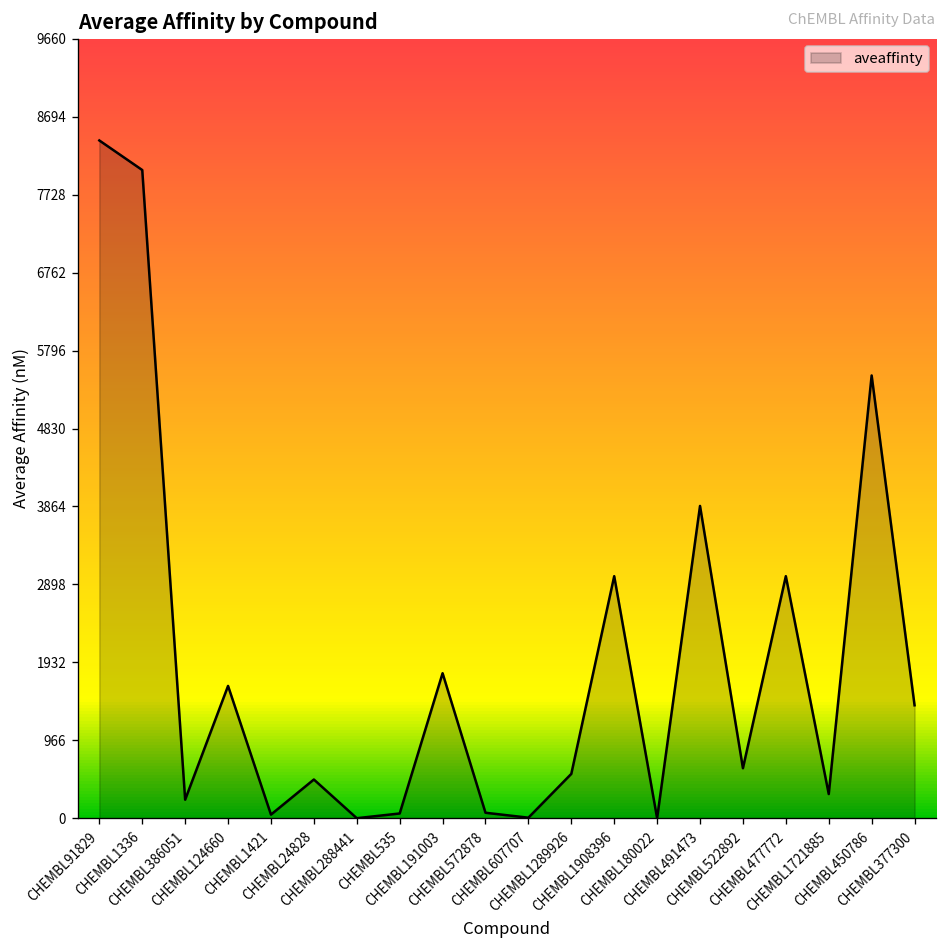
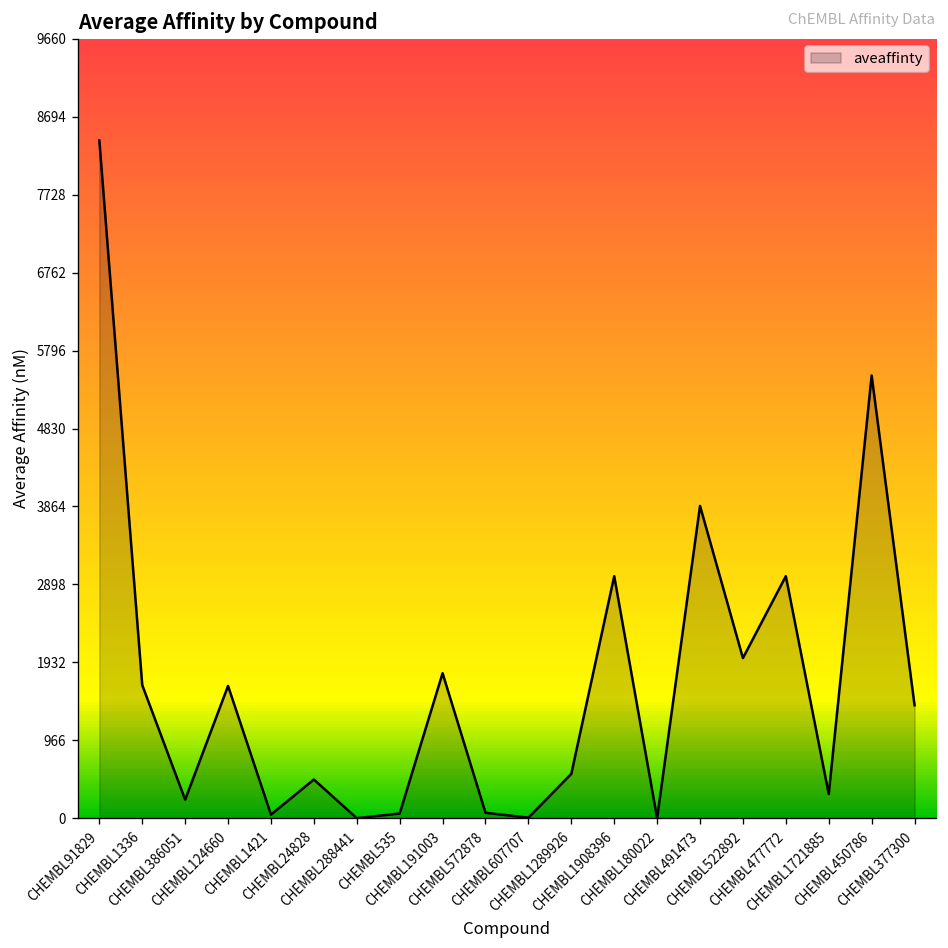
  {
    "CHEMBL91829": 8400,
-   "CHEMBL1336": 8000,
+   "CHEMBL1336": 1700,
    "CHEMBL386051": 200,
    "CHEMBL124660": 1600,
    "CHEMBL1421": 0,
    "CHEMBL24828": 500,
    "CHEMBL288441": 0,
    "CHEMBL535": 100,
    "CHEMBL191003": 1800,
    "CHEMBL572878": 100,
    "CHEMBL607707": 0,
    "CHEMBL1289926": 600,
    "CHEMBL1908396": 3000,
    "CHEMBL180022": 0,
    "CHEMBL491473": 3900,
-   "CHEMBL522892": 600,
+   "CHEMBL522892": 2000,
    "CHEMBL477772": 3000,
    "CHEMBL1721885": 300,
    "CHEMBL450786": 5500,
    "CHEMBL377300": 1400
  }
